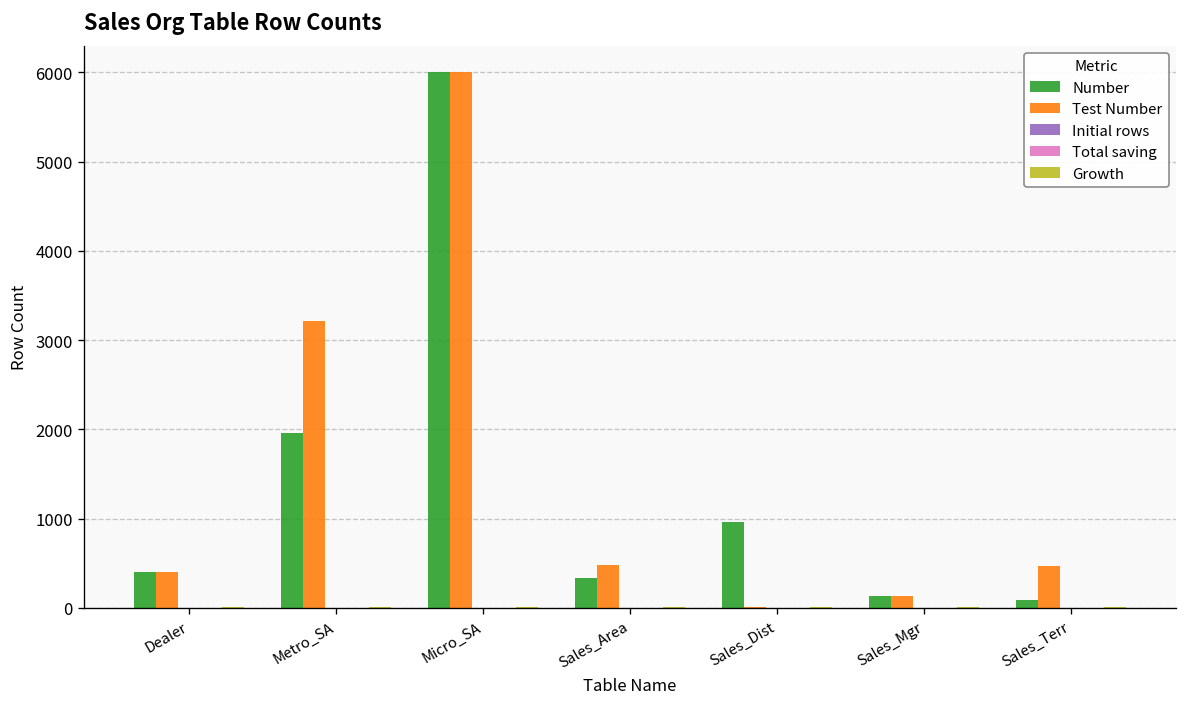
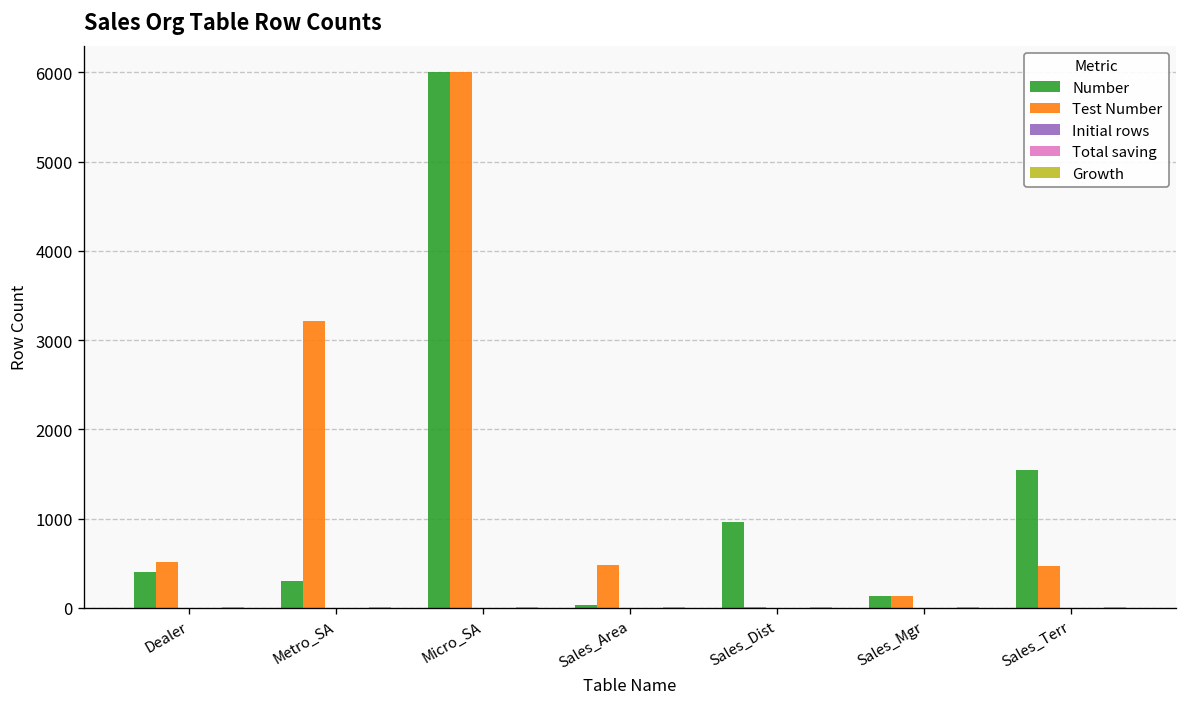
  {
    "Number": {
      "Dealer": 400,
-     "Metro_SA": 2000,
+     "Metro_SA": 300,
      "Micro_SA": 6000,
-     "Sales_Area": 300,
+     "Sales_Area": 0,
      "Sales_Dist": 1000,
      "Sales_Mgr": 100,
-     "Sales_Terr": 100
+     "Sales_Terr": 1500
    },
    "Test Number": {
-     "Dealer": 400,
+     "Dealer": 500,
      "Metro_SA": 3200,
      "Micro_SA": 6000,
      "Sales_Area": 500,
      "Sales_Mgr": 100,
      "Sales_Terr": 500
    },
    "Initial rows": {
      "Dealer": 0,
      "Metro_SA": 0,
      "Micro_SA": 0,
      "Sales_Area": 0,
      "Sales_Dist": 0,
      "Sales_Mgr": 0,
      "Sales_Terr": 0
    },
    "Total saving": {
      "Dealer": 0,
      "Metro_SA": 0,
      "Micro_SA": 0,
      "Sales_Area": 0,
      "Sales_Dist": 0,
      "Sales_Mgr": 0,
      "Sales_Terr": 0
    }
  }
